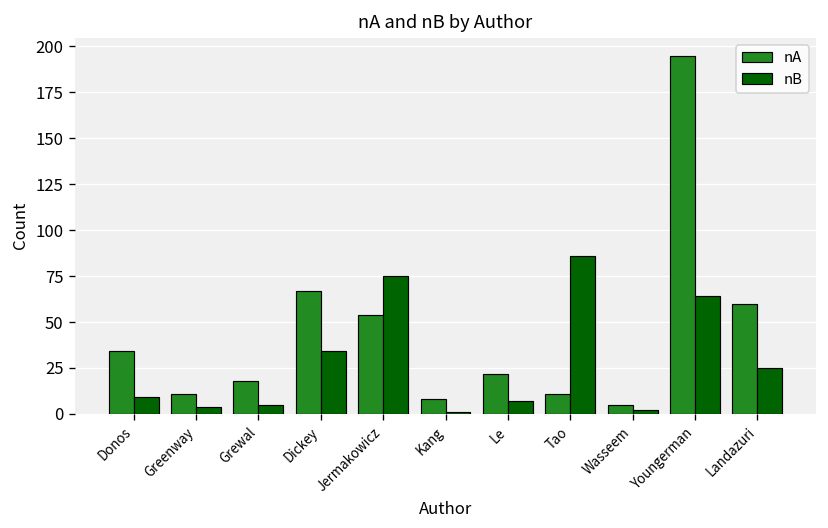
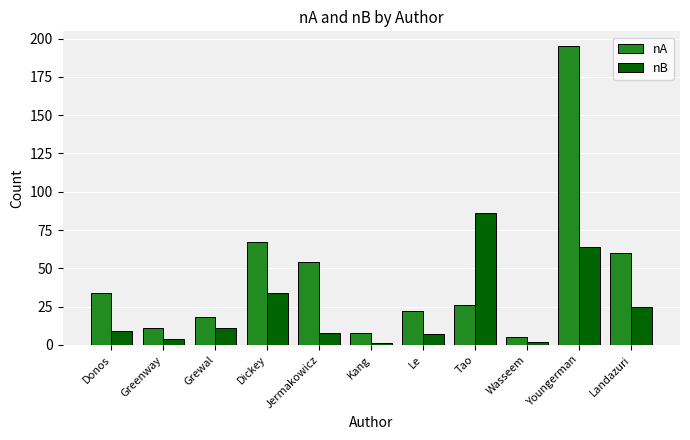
  {
    "nA": {
      "Donos": 34,
      "Greenway": 11,
      "Grewal": 18,
      "Dickey": 67,
      "Jermakowicz": 54,
      "Kang": 8,
      "Le": 22,
-     "Tao": 11,
+     "Tao": 26,
      "Wasseem": 5,
      "Youngerman": 195,
      "Landazuri": 60
    },
    "nB": {
      "Donos": 9,
      "Greenway": 4,
-     "Grewal": 5,
+     "Grewal": 11,
      "Dickey": 34,
-     "Jermakowicz": 75,
+     "Jermakowicz": 8,
      "Le": 7,
      "Tao": 86,
      "Wasseem": 2,
      "Youngerman": 64,
      "Landazuri": 25
    }
  }
